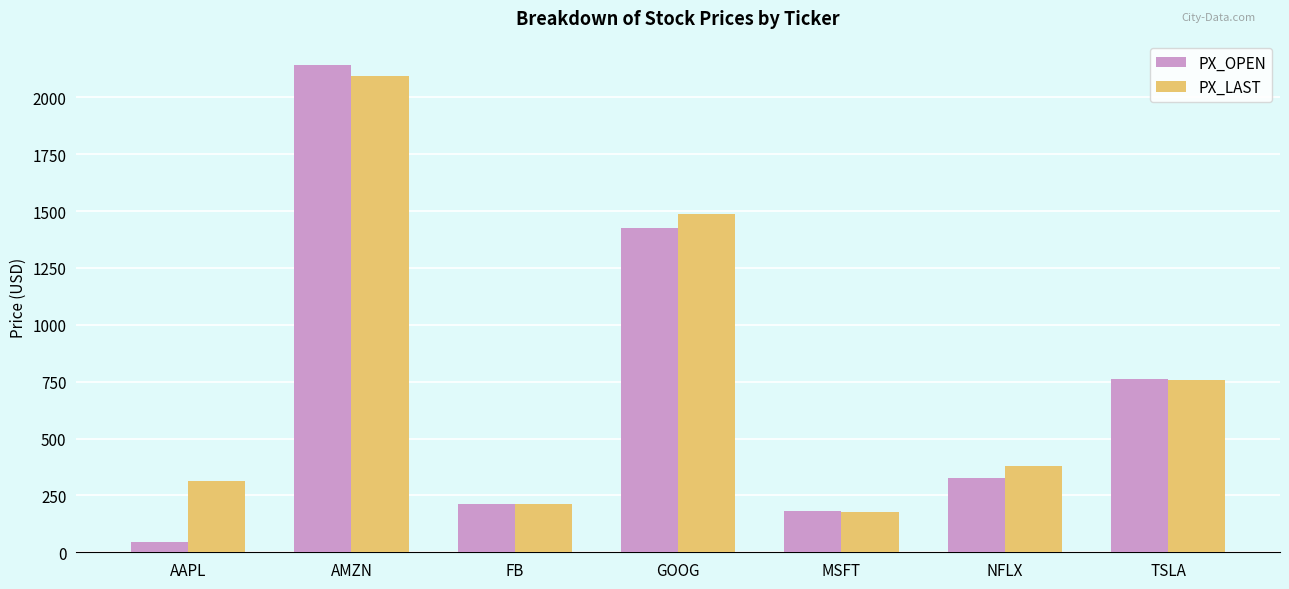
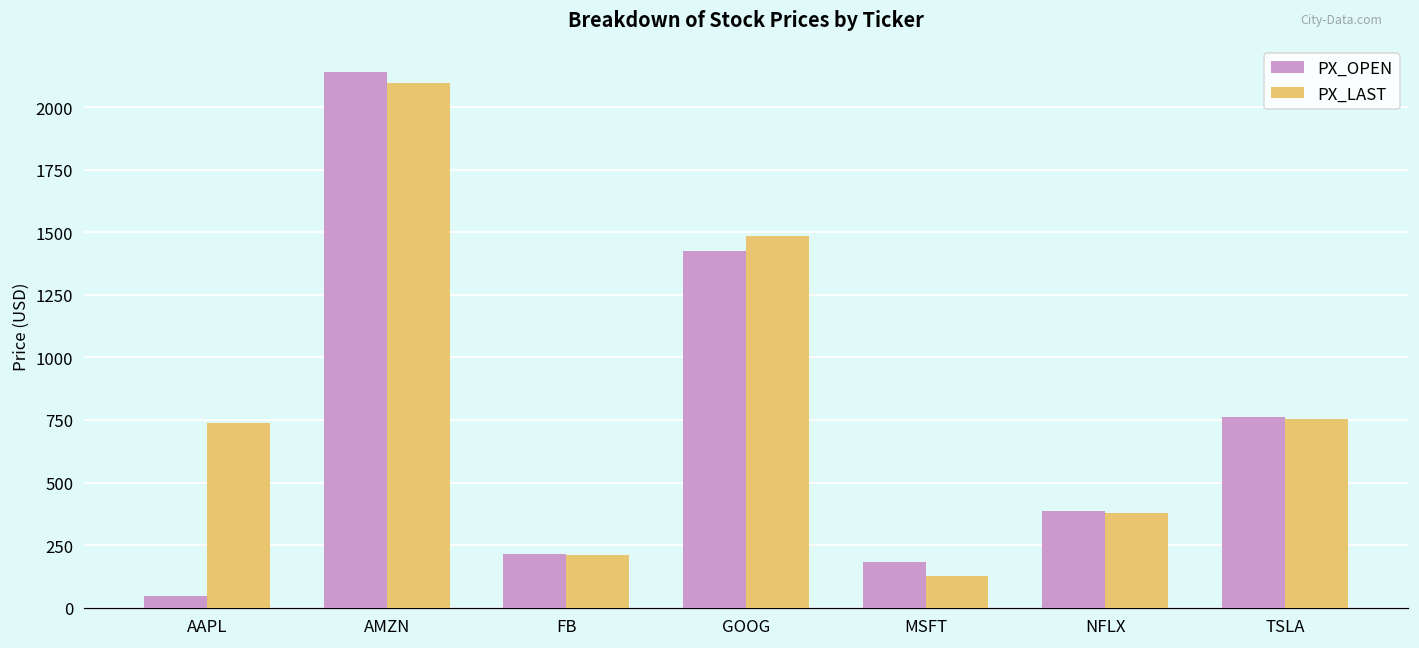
  {
    "PX_OPEN": {
      "AAPL": 50,
      "AMZN": 2140,
      "FB": 210,
      "GOOG": 1430,
      "MSFT": 180,
-     "NFLX": 330,
+     "NFLX": 390,
      "TSLA": 760
    },
    "PX_LAST": {
-     "AAPL": 310,
+     "AAPL": 740,
      "AMZN": 2100,
      "FB": 210,
      "GOOG": 1490,
-     "MSFT": 180,
+     "MSFT": 120,
      "NFLX": 380,
      "TSLA": 760
    }
  }
